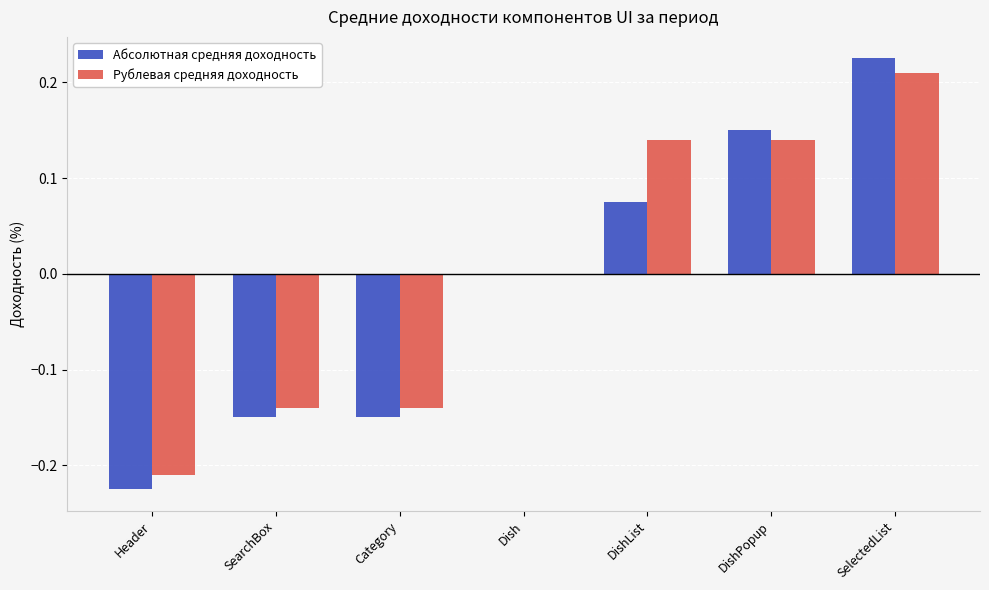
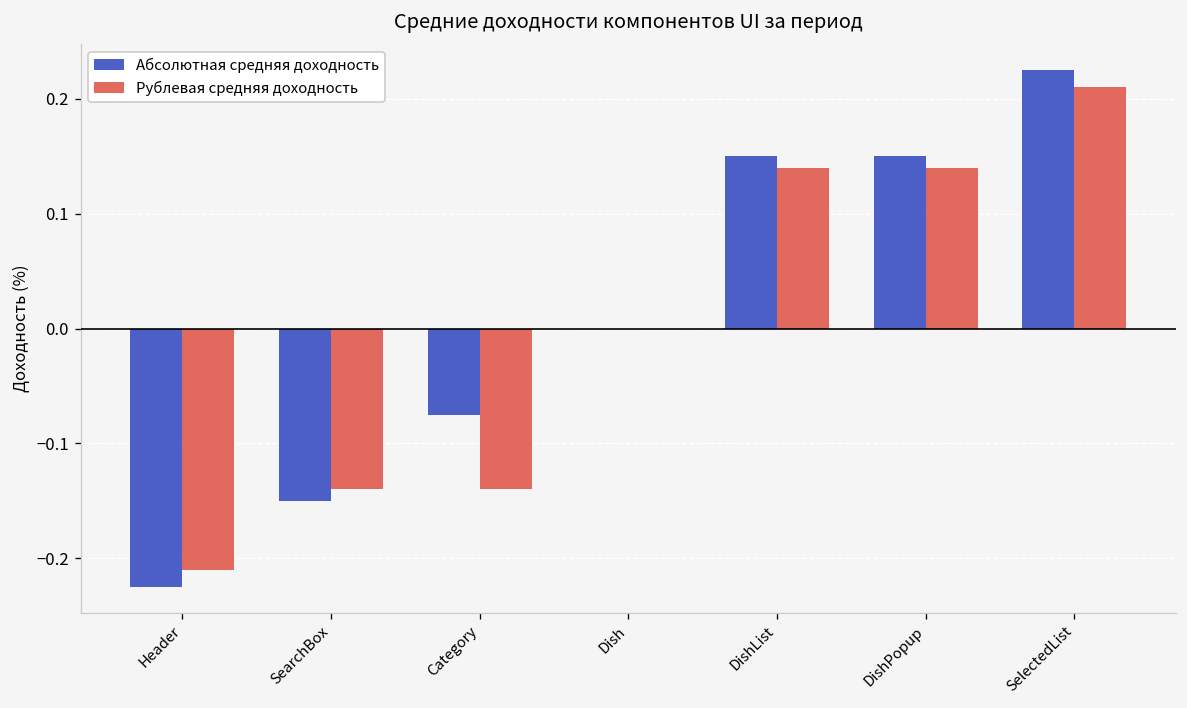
  {
    "Абсолютная средняя доходность": {
      "Header": -0.22,
      "SearchBox": -0.15,
-     "Category": -0.15,
+     "Category": -0.08,
      "Dish": 0.00,
-     "DishList": 0.08,
+     "DishList": 0.15,
      "DishPopup": 0.15,
      "SelectedList": 0.22
    },
    "Рублевая средняя доходность": {
      "Header": -0.21,
      "SearchBox": -0.14,
      "Category": -0.14,
      "Dish": 0.00,
      "DishList": 0.14,
      "DishPopup": 0.14,
      "SelectedList": 0.21
    }
  }
